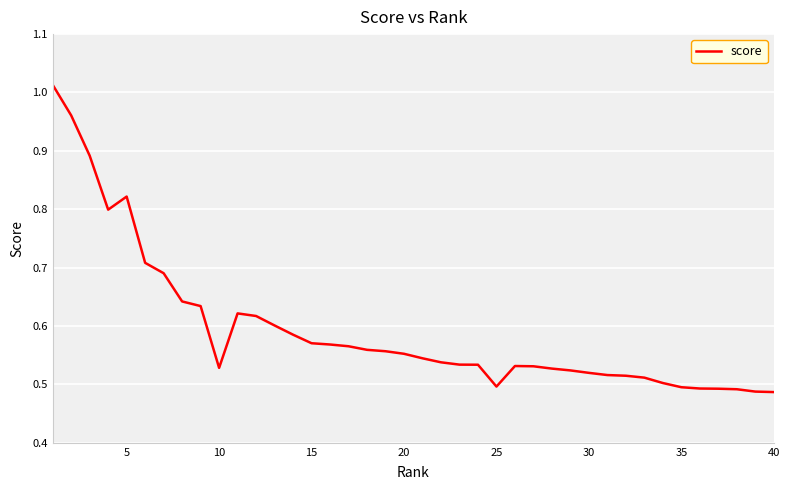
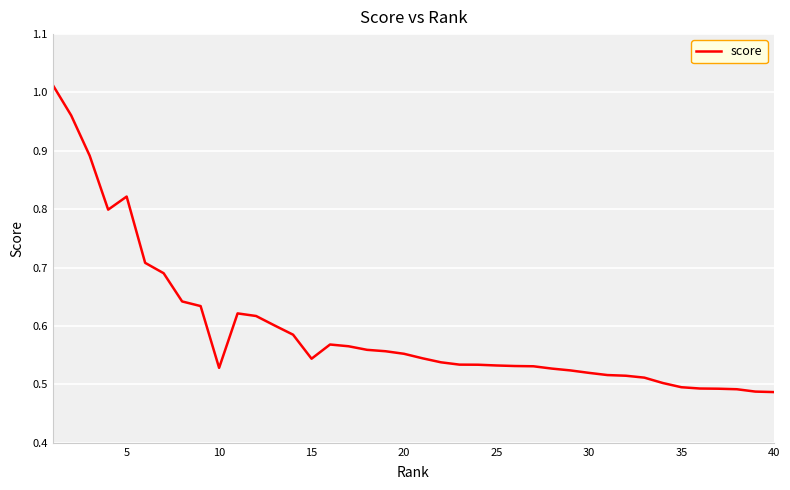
  {
    "5": 0.82,
    "10": 0.53,
-   "15": 0.57,
+   "15": 0.54,
    "20": 0.55,
-   "25": 0.50,
+   "25": 0.53,
    "30": 0.52,
    "35": 0.50,
    "40": 0.49
  }
